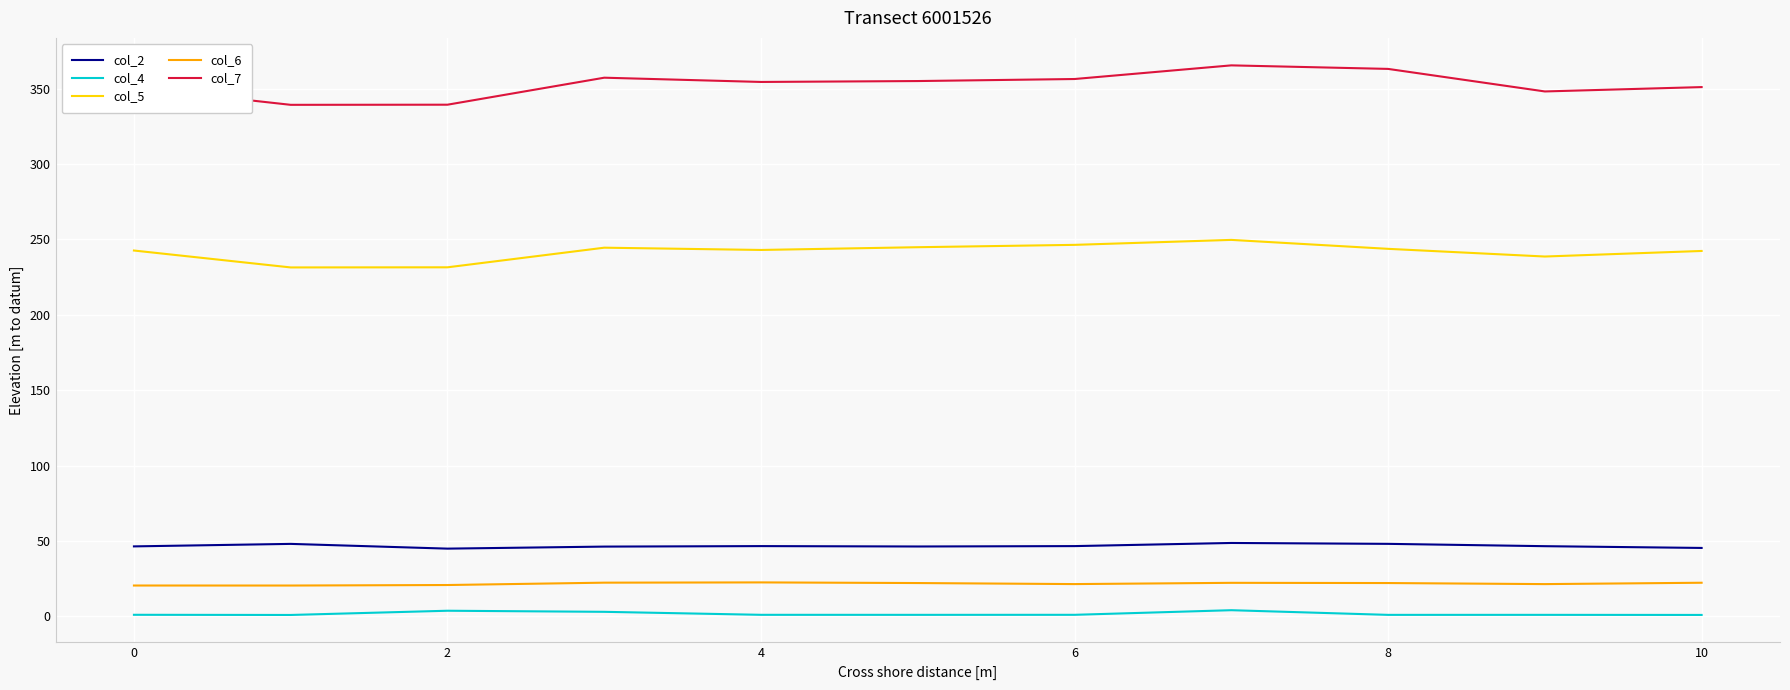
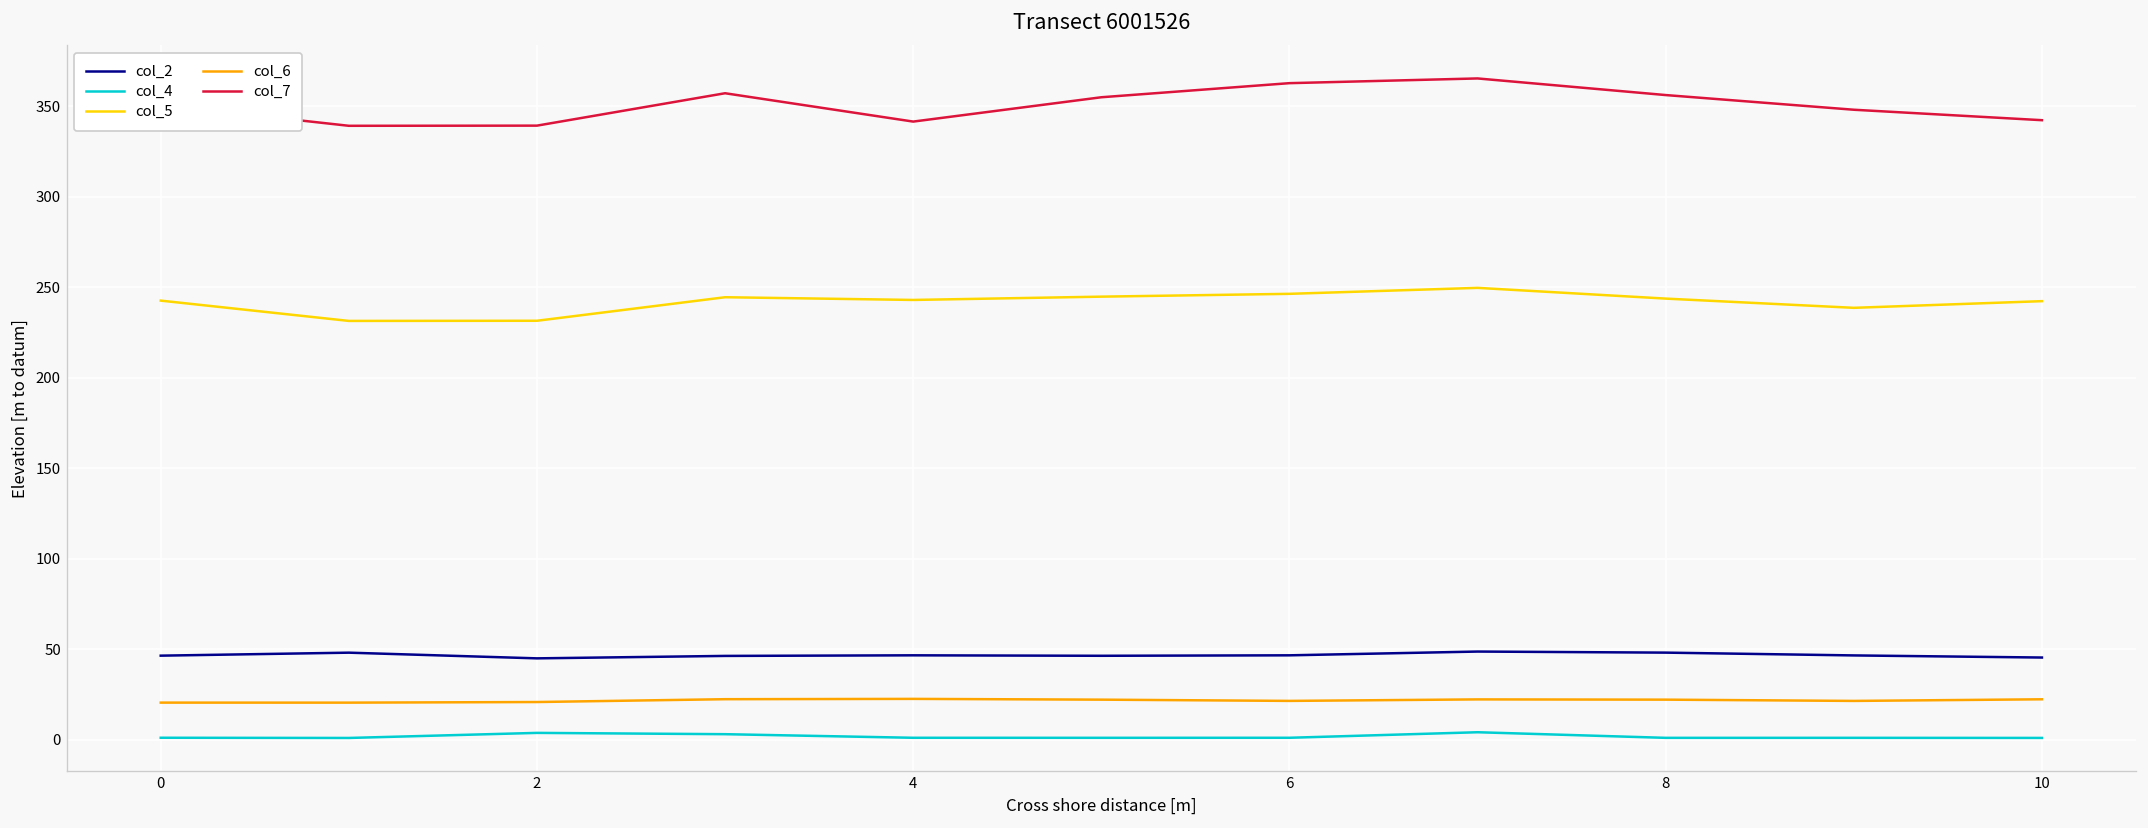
  {
    "col_2": {
      "0": 46,
      "2": 45,
      "4": 47,
      "6": 47,
      "8": 48,
      "10": 45
    },
    "col_4": {
      "0": 1,
      "2": 4,
      "4": 1,
      "6": 1,
      "8": 1,
      "10": 1
    },
    "col_7": {
      "2": 339,
-     "4": 354,
-     "6": 356,
-     "8": 363,
-     "10": 351
+     "4": 342,
+     "6": 363,
+     "8": 356,
+     "10": 342
    }
  }
